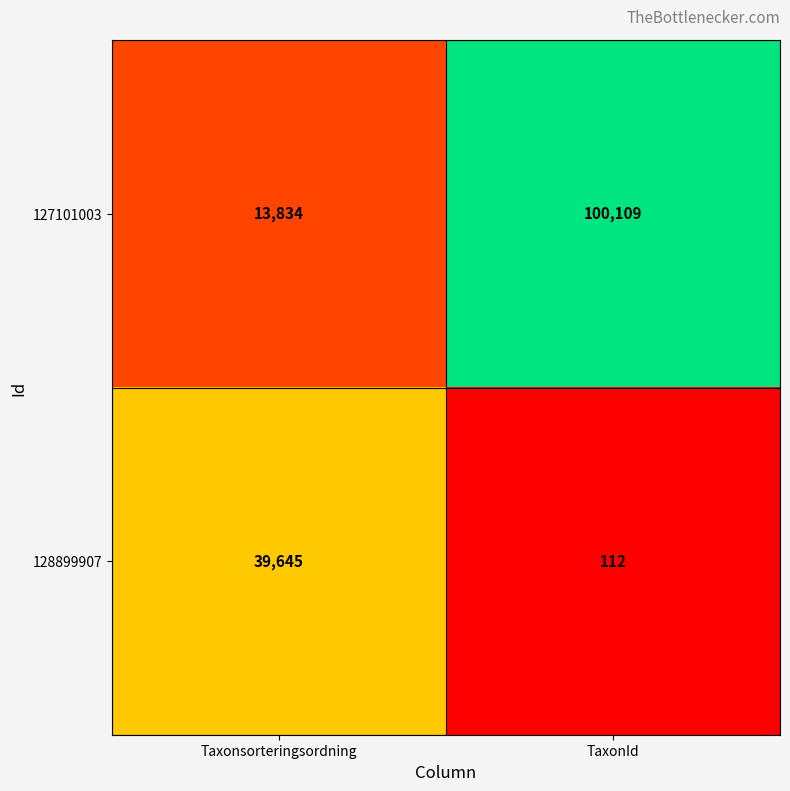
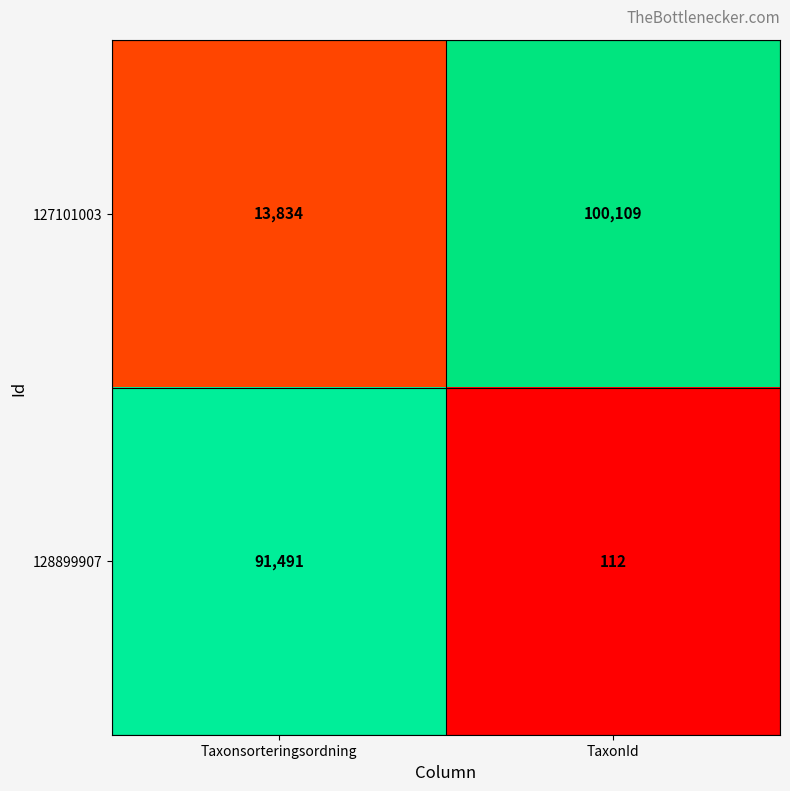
  {
    "127101003": {
      "Taxonsorteringsordning": "13,834",
      "TaxonId": "100,109"
    },
    "128899907": {
-     "Taxonsorteringsordning": "39,645",
+     "Taxonsorteringsordning": "91,491",
      "TaxonId": "112"
    }
  }
